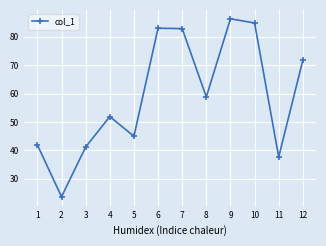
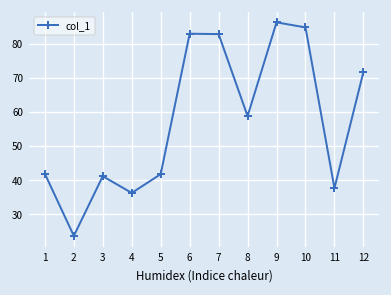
  {
    "1": 42,
    "2": 24,
    "3": 41,
-   "4": 52,
-   "5": 45,
+   "4": 36,
+   "5": 42,
    "6": 83,
    "7": 83,
    "8": 59,
    "9": 86,
    "10": 85,
    "11": 38,
    "12": 72
  }
